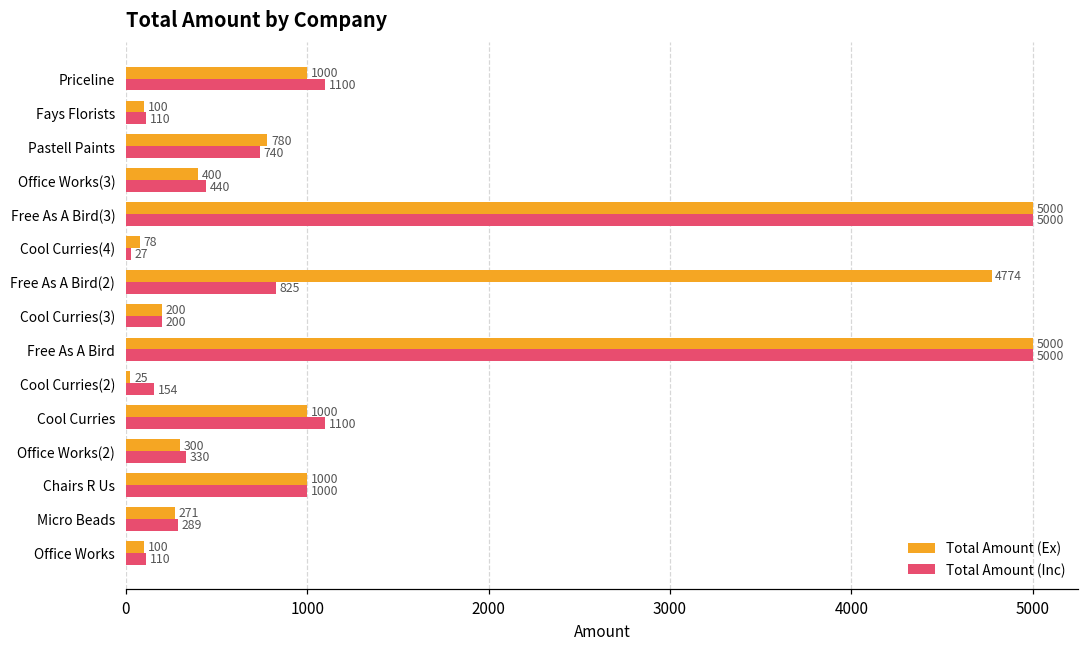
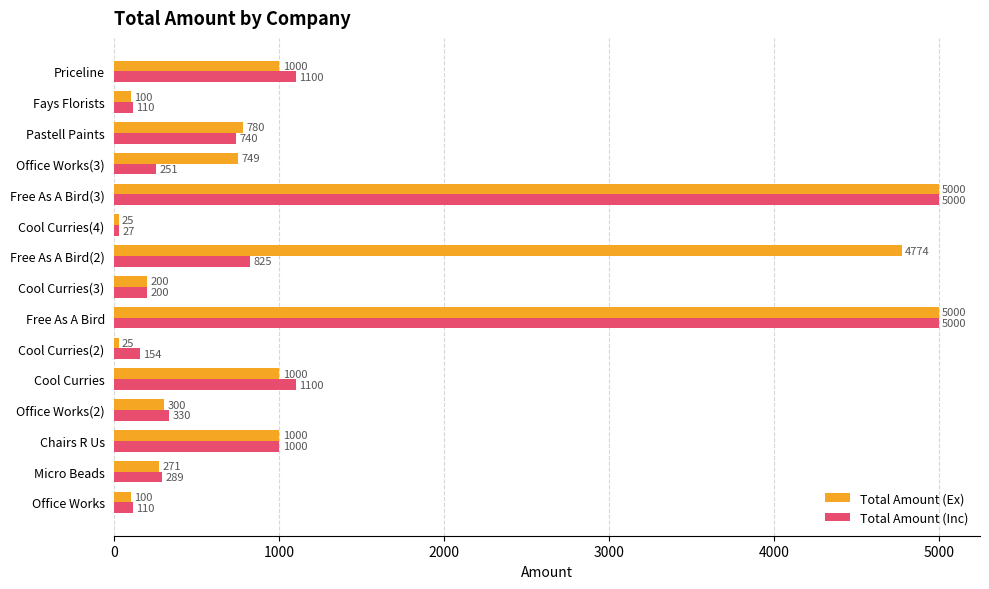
  {
    "Total Amount (Ex)": {
      "Priceline": 1000,
      "Fays Florists": 100,
      "Pastell Paints": 780,
-     "Office Works(3)": 400,
+     "Office Works(3)": 749,
      "Free As A Bird(3)": 5000,
-     "Cool Curries(4)": 78,
+     "Cool Curries(4)": 25,
      "Free As A Bird(2)": 4774,
      "Cool Curries(3)": 200,
      "Free As A Bird": 5000,
      "Cool Curries(2)": 25,
      "Cool Curries": 1000,
      "Office Works(2)": 300,
      "Chairs R Us": 1000,
      "Micro Beads": 271,
      "Office Works": 100
    },
    "Total Amount (Inc)": {
      "Priceline": 1100,
      "Fays Florists": 110,
      "Pastell Paints": 740,
-     "Office Works(3)": 440,
+     "Office Works(3)": 251,
      "Free As A Bird(3)": 5000,
      "Cool Curries(4)": 27,
      "Free As A Bird(2)": 825,
      "Cool Curries(3)": 200,
      "Free As A Bird": 5000,
      "Cool Curries(2)": 154,
      "Cool Curries": 1100,
      "Office Works(2)": 330,
      "Chairs R Us": 1000,
      "Micro Beads": 289,
      "Office Works": 110
    }
  }
